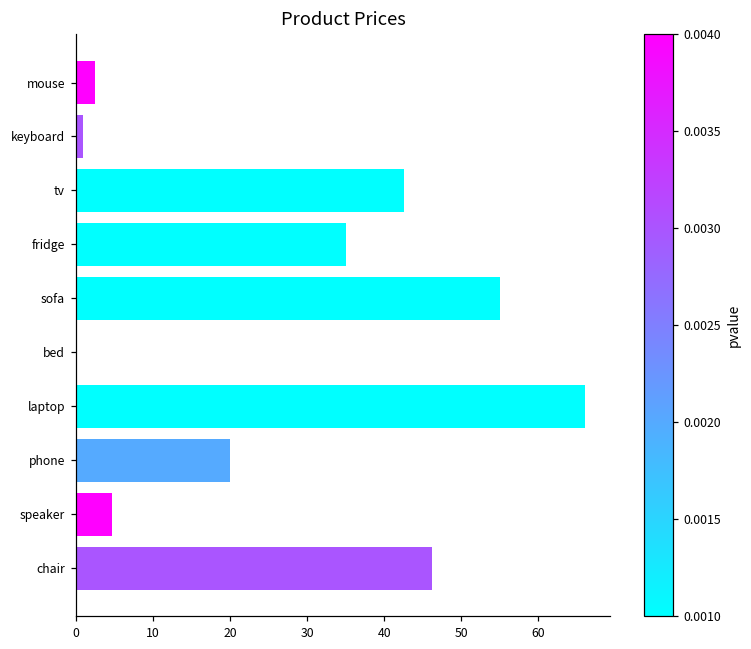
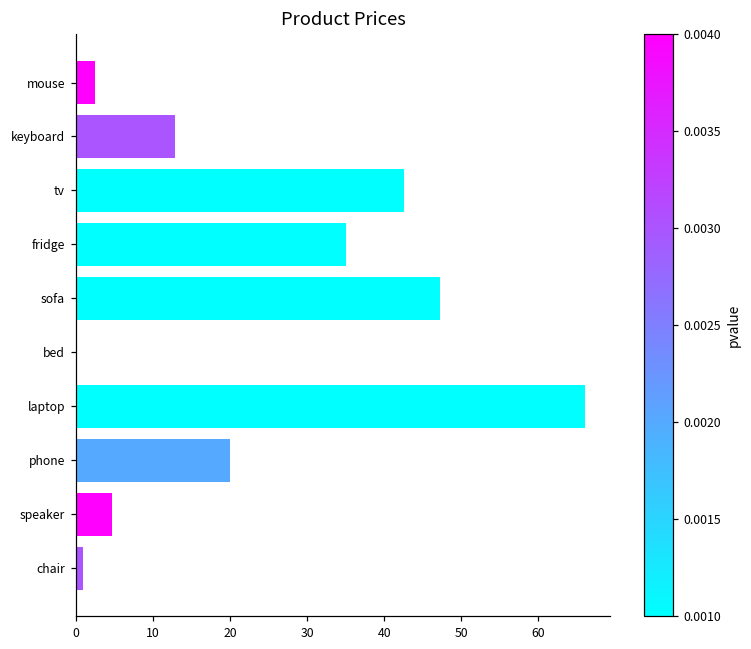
  {
    "mouse": 2,
-   "keyboard": 1,
+   "keyboard": 13,
    "tv": 43,
    "fridge": 35,
-   "sofa": 55,
+   "sofa": 47,
    "laptop": 66,
    "phone": 20,
    "speaker": 5,
-   "chair": 46
+   "chair": 1
  }
